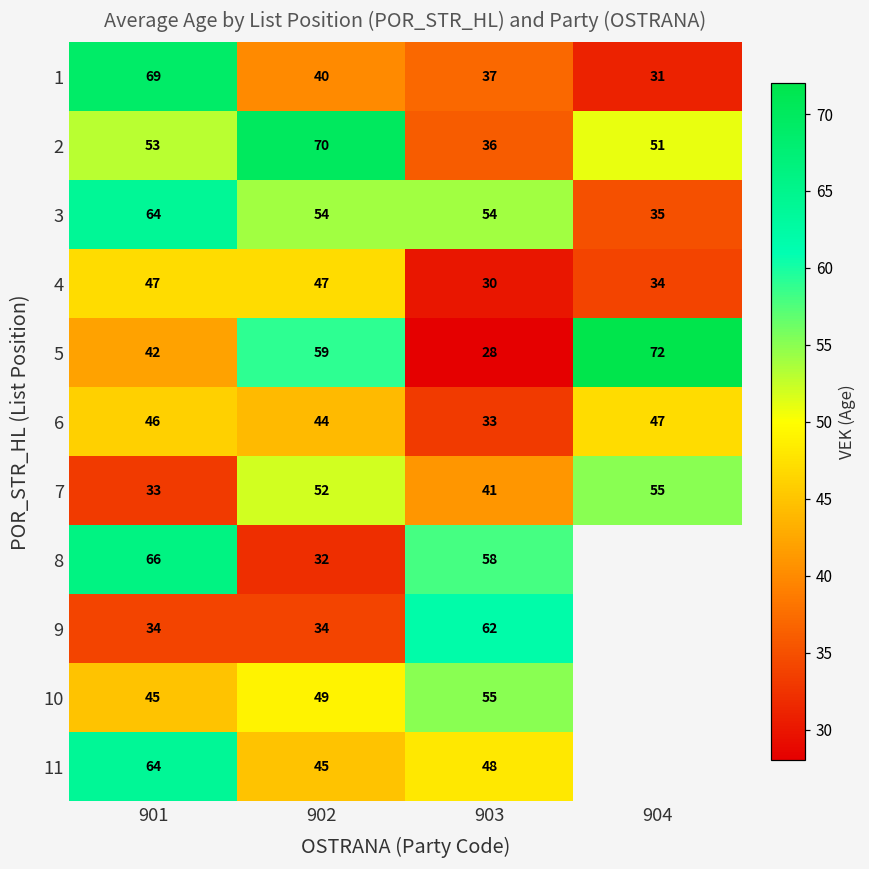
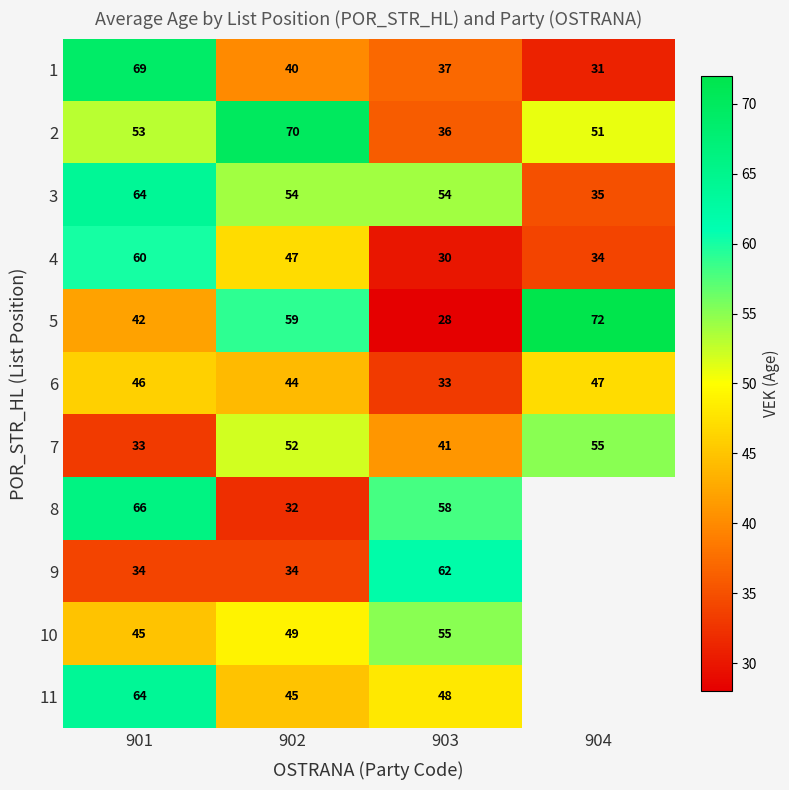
  {
    "1": {
      "901": 69,
      "902": 40,
      "903": 37,
      "904": 31
    },
    "2": {
      "901": 53,
      "902": 70,
      "903": 36,
      "904": 51
    },
    "3": {
      "901": 64,
      "902": 54,
      "903": 54,
      "904": 35
    },
    "4": {
-     "901": 47,
+     "901": 60,
      "902": 47,
      "903": 30,
      "904": 34
    },
    "5": {
      "901": 42,
      "902": 59,
      "903": 28,
      "904": 72
    },
    "6": {
      "901": 46,
      "902": 44,
      "903": 33,
      "904": 47
    },
    "7": {
      "901": 33,
      "902": 52,
      "903": 41,
      "904": 55
    },
    "8": {
      "901": 66,
      "902": 32,
      "903": 58
    },
    "9": {
      "901": 34,
      "902": 34,
      "903": 62
    },
    "10": {
      "901": 45,
      "902": 49,
      "903": 55
    },
    "11": {
      "901": 64,
      "902": 45,
      "903": 48
    }
  }
